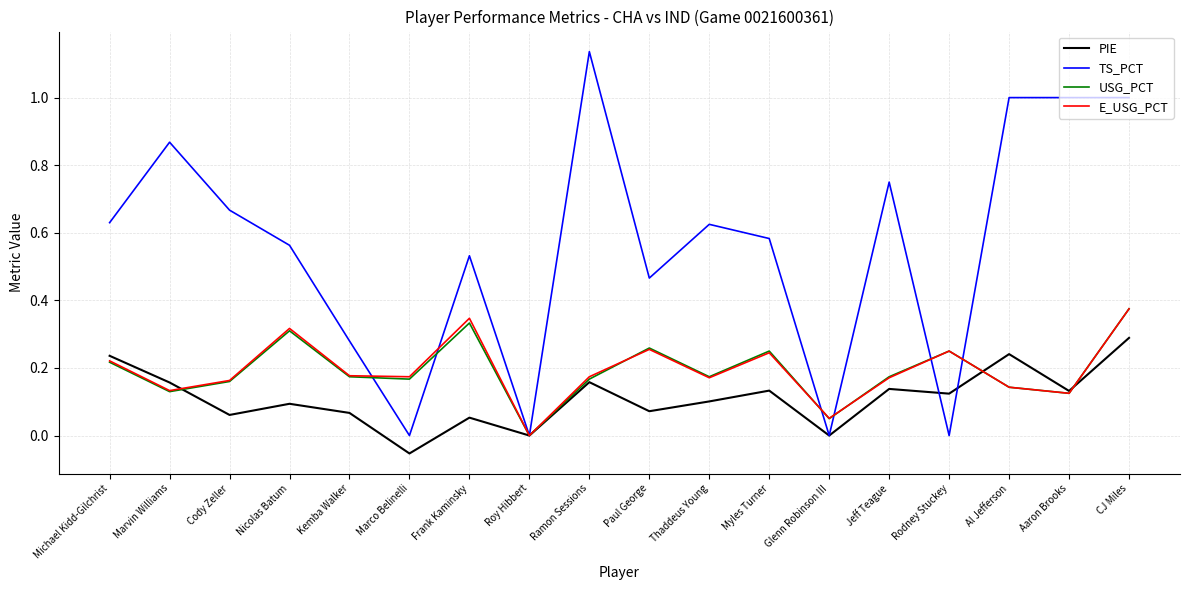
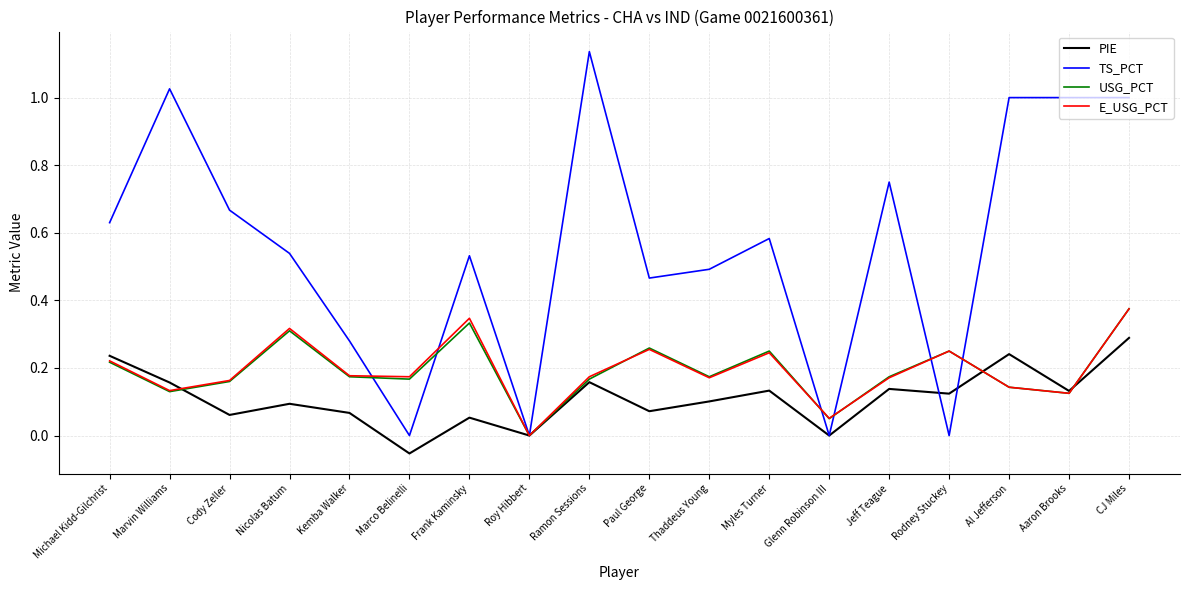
  {
    "PIE": {
      "Michael Kidd-Gilchrist": 0.24,
      "Marvin Williams": 0.16,
      "Cody Zeller": 0.06,
      "Nicolas Batum": 0.09,
      "Kemba Walker": 0.07,
      "Marco Belinelli": -0.05,
      "Frank Kaminsky": 0.05,
      "Ramon Sessions": 0.16,
      "Paul George": 0.07,
      "Thaddeus Young": 0.10,
      "Myles Turner": 0.13,
      "Jeff Teague": 0.14,
      "Rodney Stuckey": 0.12,
      "Al Jefferson": 0.24,
      "CJ Miles": 0.29
    },
    "TS_PCT": {
      "Michael Kidd-Gilchrist": 0.63,
-     "Marvin Williams": 0.87,
+     "Marvin Williams": 1.03,
      "Cody Zeller": 0.67,
-     "Nicolas Batum": 0.56,
+     "Nicolas Batum": 0.54,
      "Kemba Walker": 0.28,
      "Marco Belinelli": 0.00,
      "Frank Kaminsky": 0.53,
      "Ramon Sessions": 1.14,
      "Paul George": 0.47,
-     "Thaddeus Young": 0.63,
+     "Thaddeus Young": 0.49,
      "Myles Turner": 0.58,
      "Jeff Teague": 0.75,
      "Rodney Stuckey": 0.00,
      "Al Jefferson": 1.00
    },
    "USG_PCT": {
      "Frank Kaminsky": 0.33
    },
    "E_USG_PCT": {
      "Frank Kaminsky": 0.35
    }
  }
